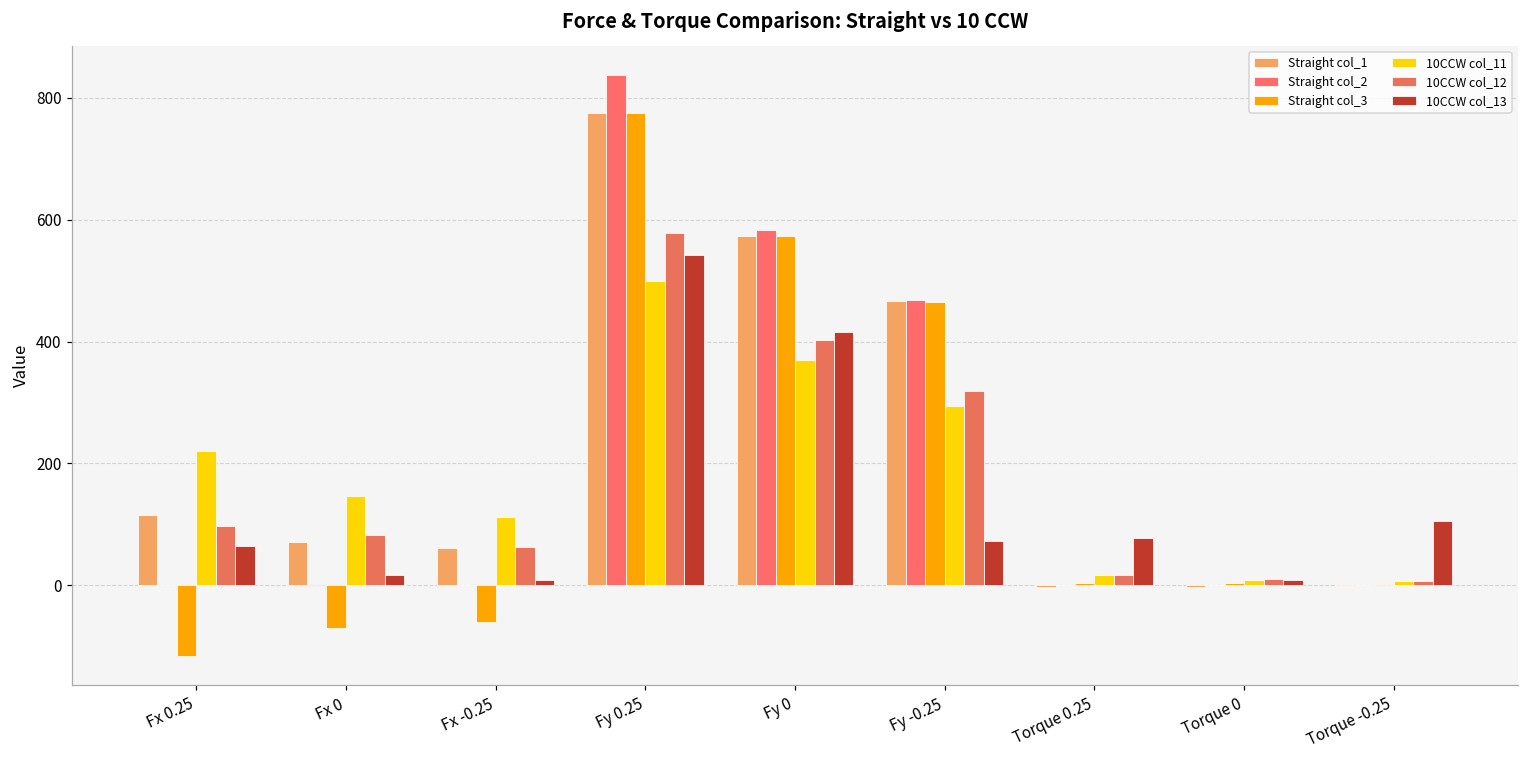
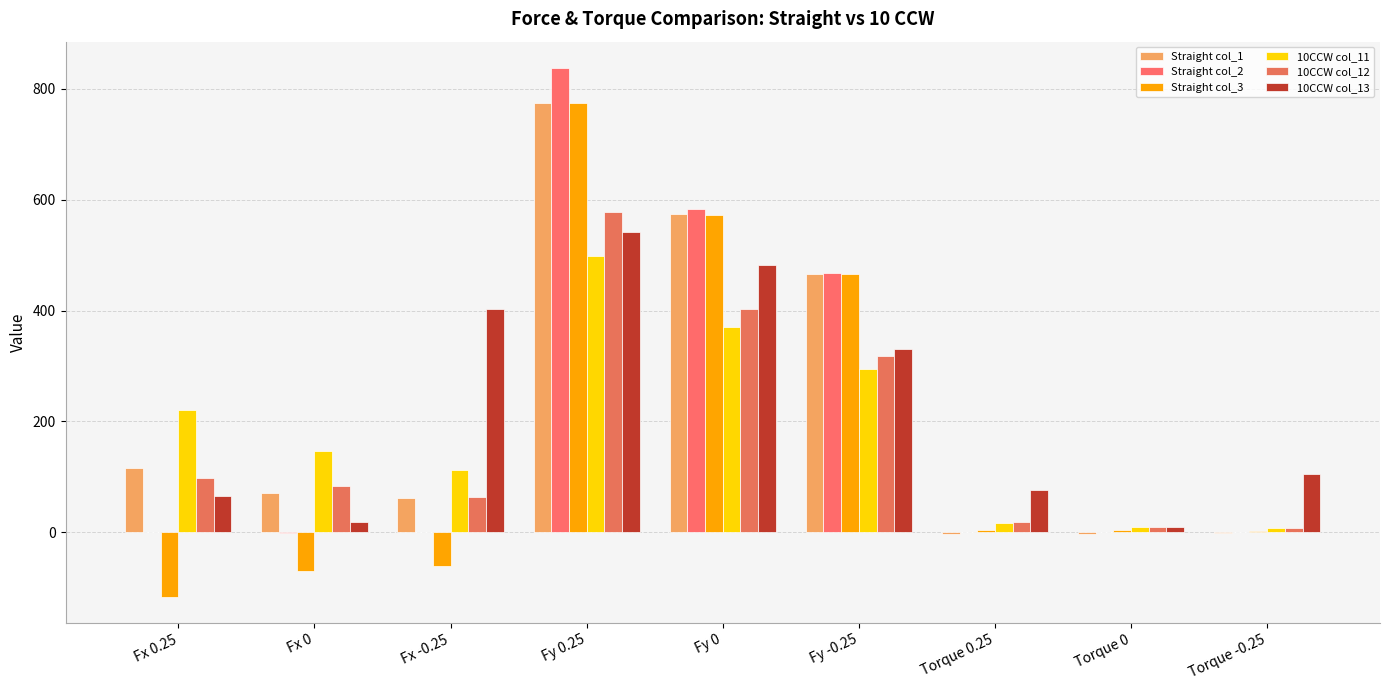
  {
    "10CCW col_13": {
      "Fx 0.25": 60,
      "Fx 0": 20,
-     "Fx -0.25": 10,
+     "Fx -0.25": 400,
      "Fy 0.25": 540,
-     "Fy 0": 420,
-     "Fy -0.25": 70,
+     "Fy 0": 480,
+     "Fy -0.25": 330,
      "Torque 0.25": 80,
      "Torque 0": 10,
      "Torque -0.25": 110
    }
  }
